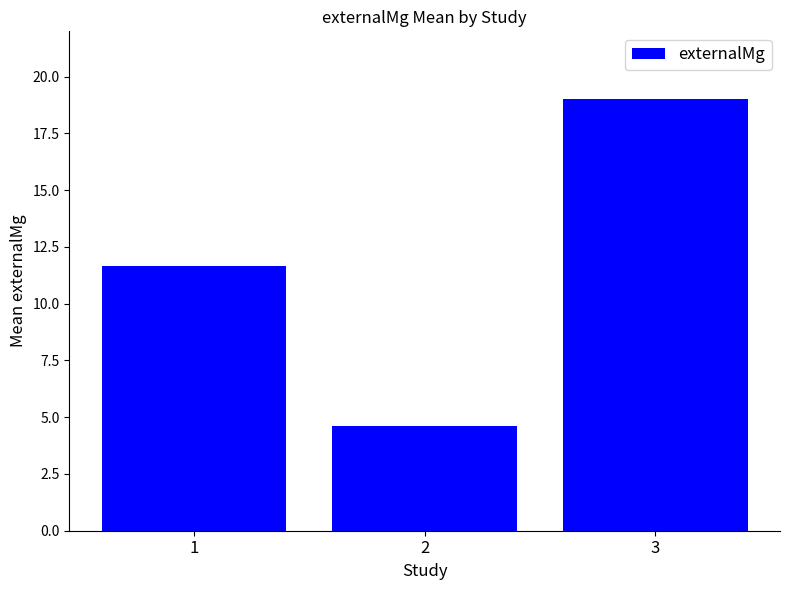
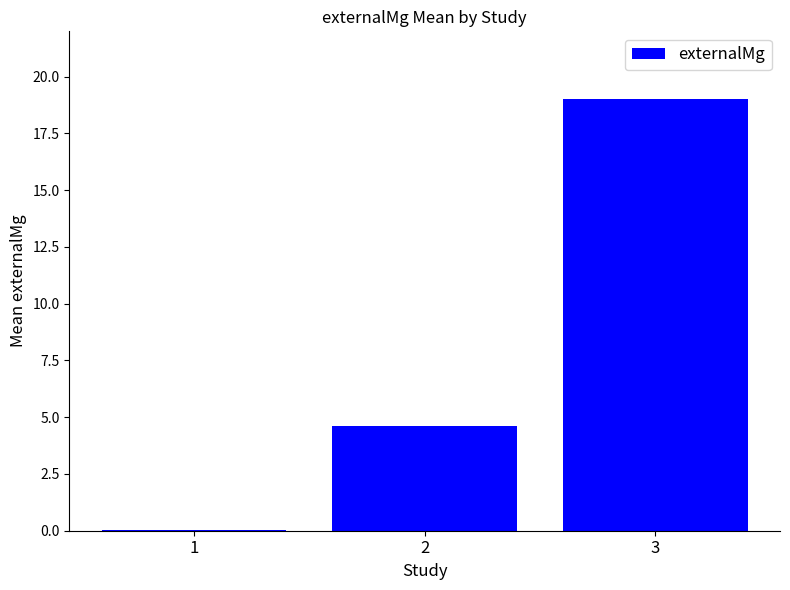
  {
-   "1": 11.7,
+   "1": 0.0,
    "2": 4.6,
    "3": 19.0
  }
